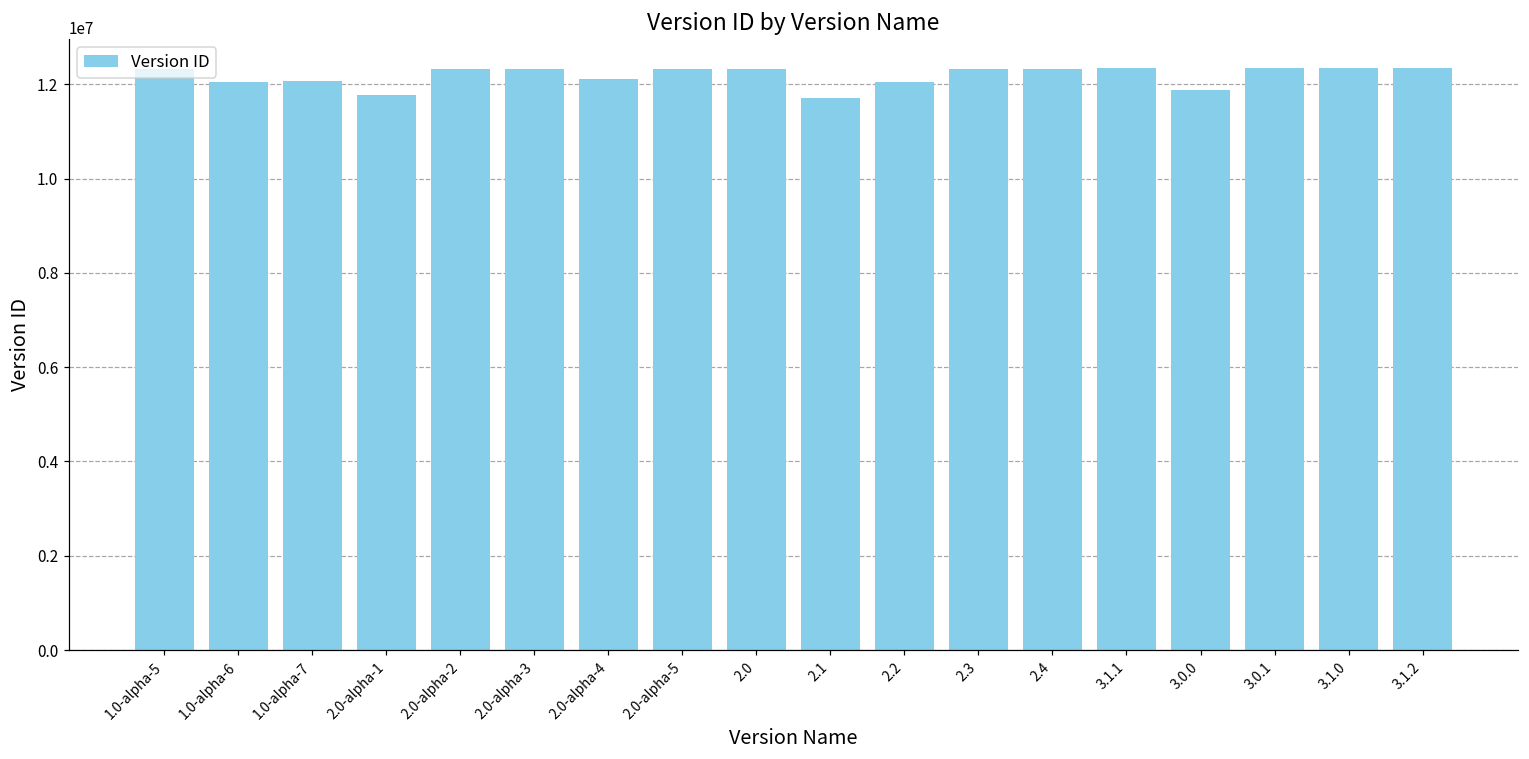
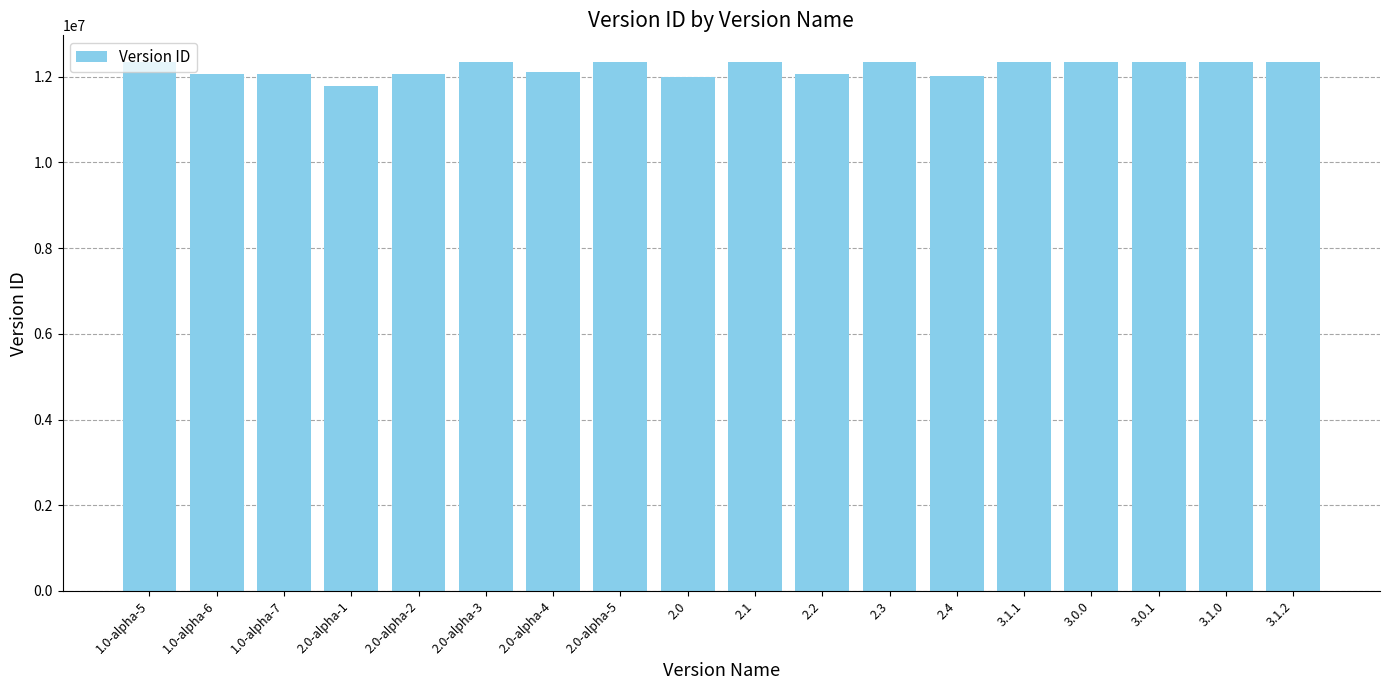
  {
    "1.0-alpha-6": 12100000,
    "1.0-alpha-7": 12100000,
    "2.0-alpha-1": 11800000,
-   "2.0-alpha-2": 12300000,
+   "2.0-alpha-2": 12100000,
    "2.0-alpha-3": 12300000,
    "2.0-alpha-4": 12100000,
    "2.0-alpha-5": 12300000,
-   "2.0": 12300000,
-   "2.1": 11700000,
+   "2.0": 12000000,
+   "2.1": 12300000,
    "2.2": 12100000,
    "2.3": 12300000,
-   "2.4": 12300000,
+   "2.4": 12000000,
    "3.1.1": 12300000,
-   "3.0.0": 11900000,
+   "3.0.0": 12300000,
    "3.0.1": 12300000,
    "3.1.0": 12300000,
    "3.1.2": 12300000
  }
